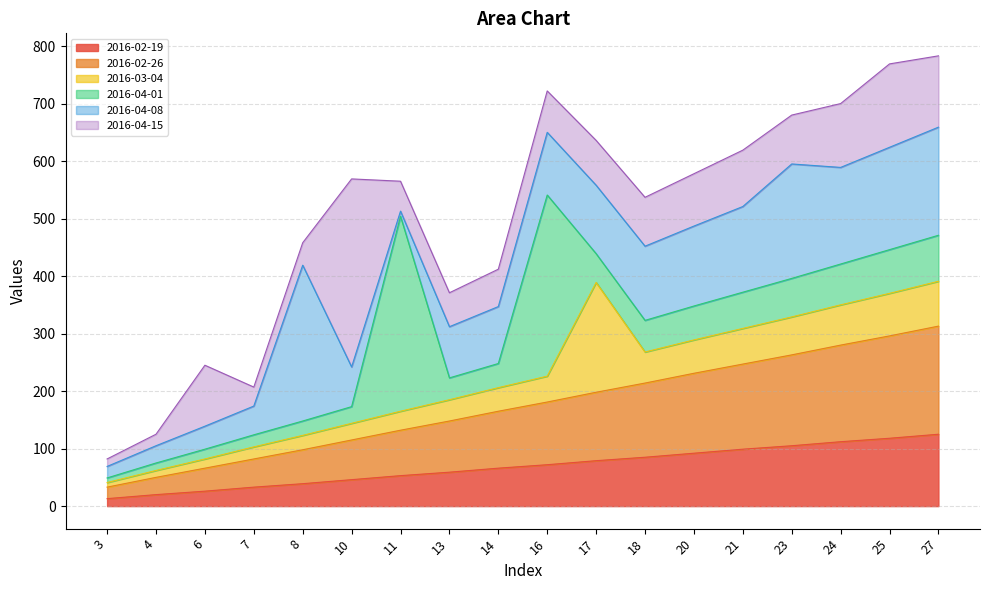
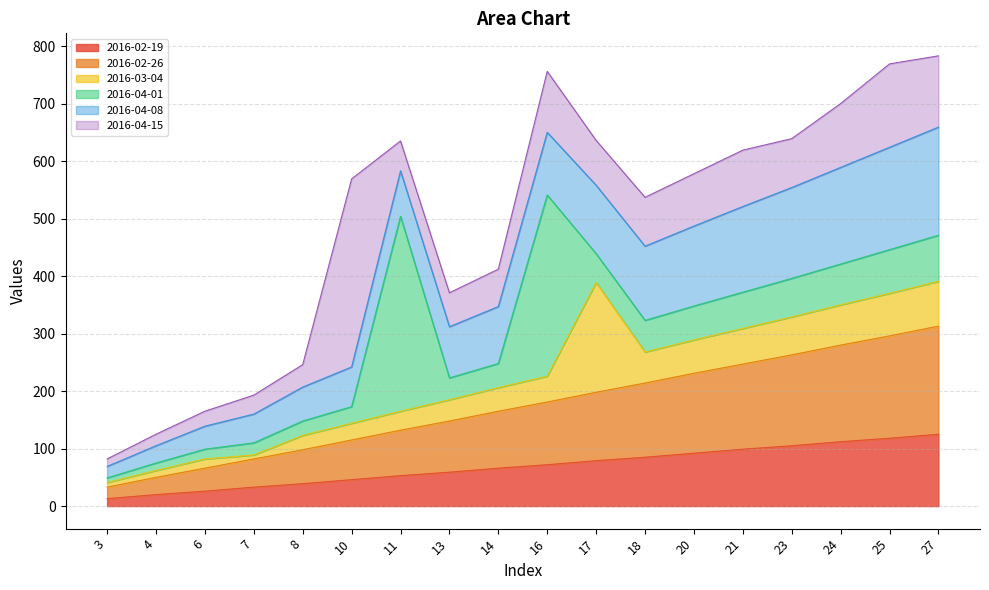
  {
    "2016-03-04": {
      "3": 10,
      "4": 10,
      "6": 20,
-     "7": 20,
+     "7": 10,
      "8": 30,
      "10": 30,
      "11": 30,
      "13": 40,
      "14": 40,
      "16": 50,
      "17": 190,
      "18": 50,
      "20": 60,
      "21": 60,
      "23": 70,
      "24": 70,
      "25": 70,
      "27": 80
    },
    "2016-04-01": {
      "3": 10,
      "4": 10,
      "6": 20,
      "7": 20,
      "8": 30,
      "10": 30,
      "11": 340,
      "13": 40,
      "14": 40,
      "16": 320,
      "17": 50,
      "18": 60,
      "20": 60,
      "21": 60,
      "23": 70,
      "24": 70,
      "25": 80,
      "27": 80
    },
    "2016-04-08": {
      "3": 20,
      "4": 30,
      "6": 40,
      "7": 50,
-     "8": 270,
+     "8": 60,
      "10": 70,
-     "11": 10,
+     "11": 80,
      "13": 90,
      "14": 100,
      "16": 110,
      "17": 120,
      "18": 130,
      "20": 140,
      "21": 150,
-     "23": 200,
+     "23": 160,
      "24": 170,
      "25": 180,
      "27": 190
    },
    "2016-04-15": {
      "3": 10,
      "4": 20,
-     "6": 110,
+     "6": 30,
      "7": 30,
      "8": 40,
      "10": 330,
      "11": 50,
      "13": 60,
      "14": 70,
-     "16": 70,
+     "16": 110,
      "17": 80,
      "18": 90,
      "20": 90,
      "21": 100,
      "23": 90,
      "24": 110,
      "25": 150,
      "27": 120
    }
  }
